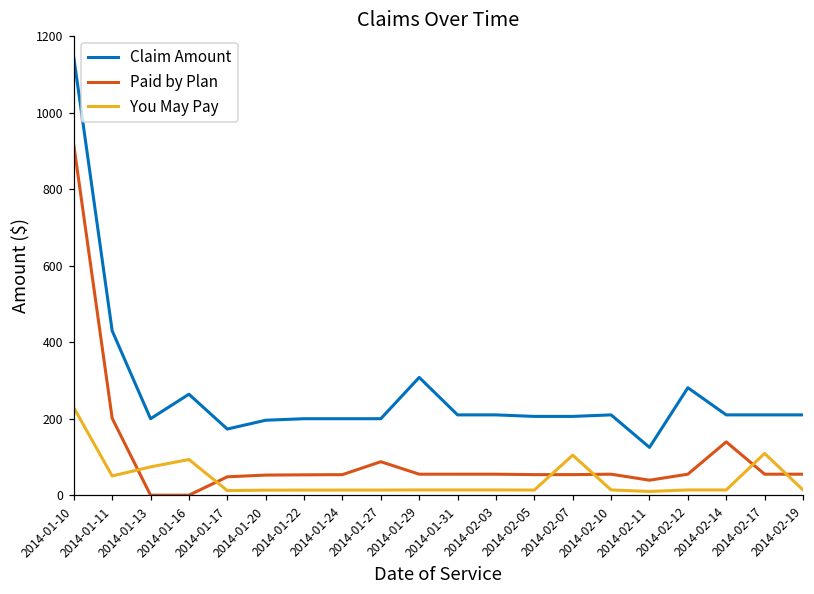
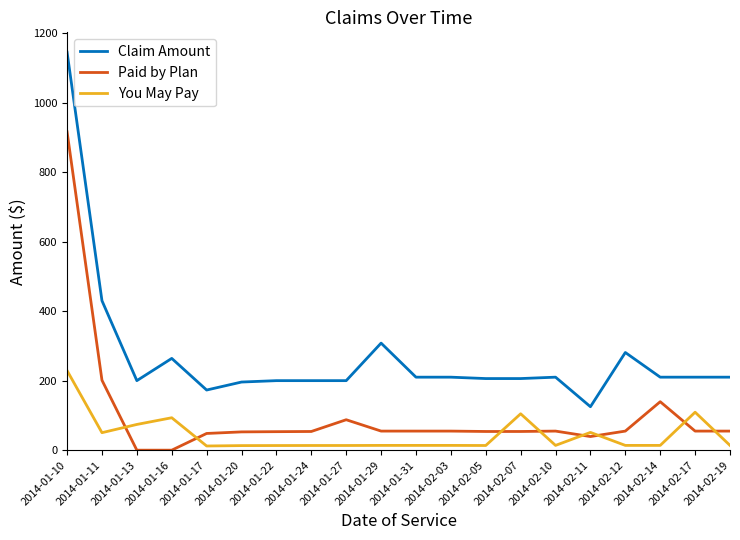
  {
    "Claim Amount": {
      "2014-01-10": 1140,
      "2014-01-11": 430,
      "2014-01-13": 200,
      "2014-01-16": 260,
      "2014-01-17": 170,
      "2014-01-20": 200,
      "2014-01-22": 200,
      "2014-01-24": 200,
      "2014-01-27": 200,
      "2014-01-29": 310,
      "2014-01-31": 210,
      "2014-02-03": 210,
      "2014-02-05": 210,
      "2014-02-07": 210,
      "2014-02-10": 210,
      "2014-02-11": 130,
      "2014-02-12": 280,
      "2014-02-14": 210,
      "2014-02-17": 210,
      "2014-02-19": 210
    },
    "Paid by Plan": {
      "2014-01-10": 920,
      "2014-01-11": 200,
      "2014-01-13": 0,
      "2014-01-16": 0,
      "2014-01-17": 50,
      "2014-01-20": 50,
      "2014-01-22": 50,
      "2014-01-24": 50,
      "2014-01-27": 90,
      "2014-01-29": 50,
      "2014-01-31": 50,
      "2014-02-03": 50,
      "2014-02-05": 50,
      "2014-02-07": 50,
      "2014-02-10": 50,
      "2014-02-11": 40,
      "2014-02-12": 50,
      "2014-02-14": 140,
      "2014-02-17": 50,
      "2014-02-19": 50
    },
    "You May Pay": {
      "2014-01-10": 230,
      "2014-01-11": 50,
      "2014-01-13": 70,
      "2014-01-16": 90,
      "2014-01-17": 10,
      "2014-01-20": 10,
      "2014-01-22": 10,
      "2014-01-24": 10,
      "2014-01-27": 10,
      "2014-01-29": 10,
      "2014-01-31": 10,
      "2014-02-03": 10,
      "2014-02-05": 10,
      "2014-02-07": 100,
      "2014-02-10": 10,
-     "2014-02-11": 10,
+     "2014-02-11": 50,
      "2014-02-12": 10,
      "2014-02-14": 10,
      "2014-02-17": 110,
      "2014-02-19": 10
    }
  }
